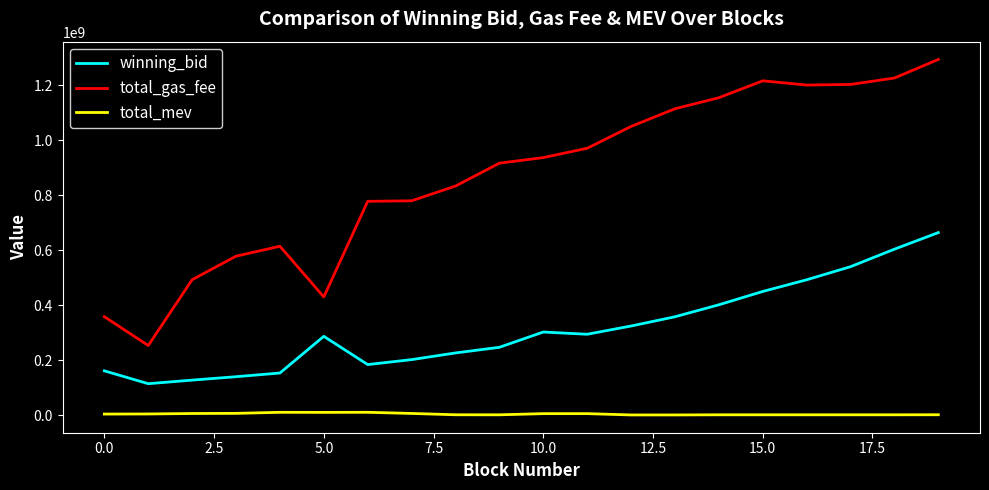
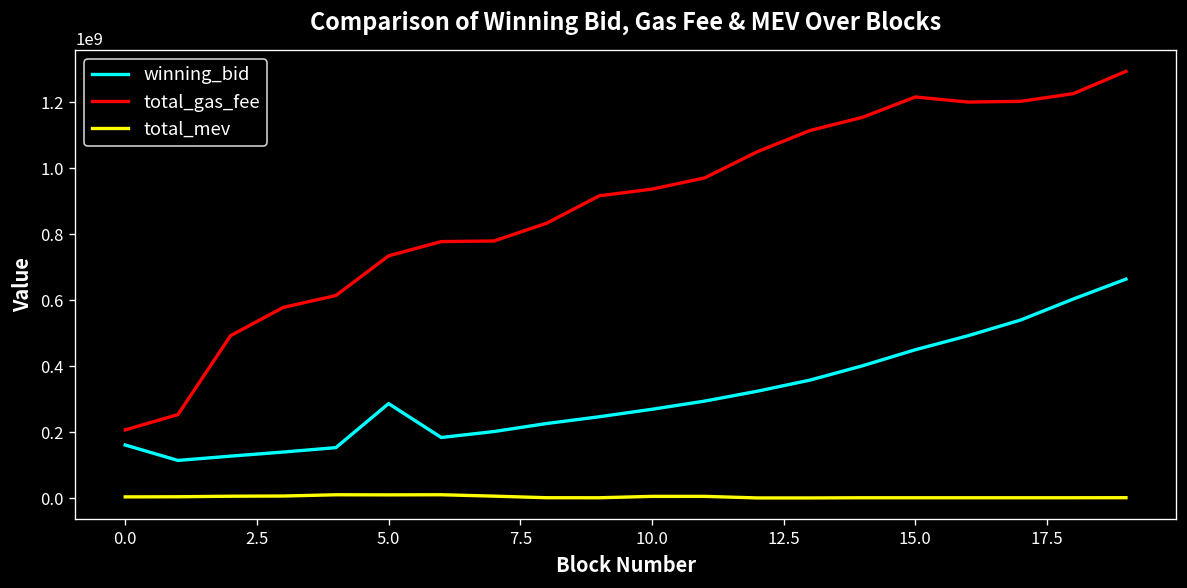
  {
    "winning_bid": {
      "0.0": 160000000,
      "5.0": 290000000,
-     "10.0": 300000000,
+     "10.0": 270000000,
      "15.0": 450000000
    },
    "total_gas_fee": {
-     "0.0": 360000000,
-     "5.0": 430000000,
+     "0.0": 210000000,
+     "5.0": 730000000,
      "10.0": 940000000,
      "15.0": 1220000000
    },
    "total_mev": {
      "0.0": 0,
      "5.0": 10000000,
      "10.0": 10000000,
      "15.0": 0
    }
  }
